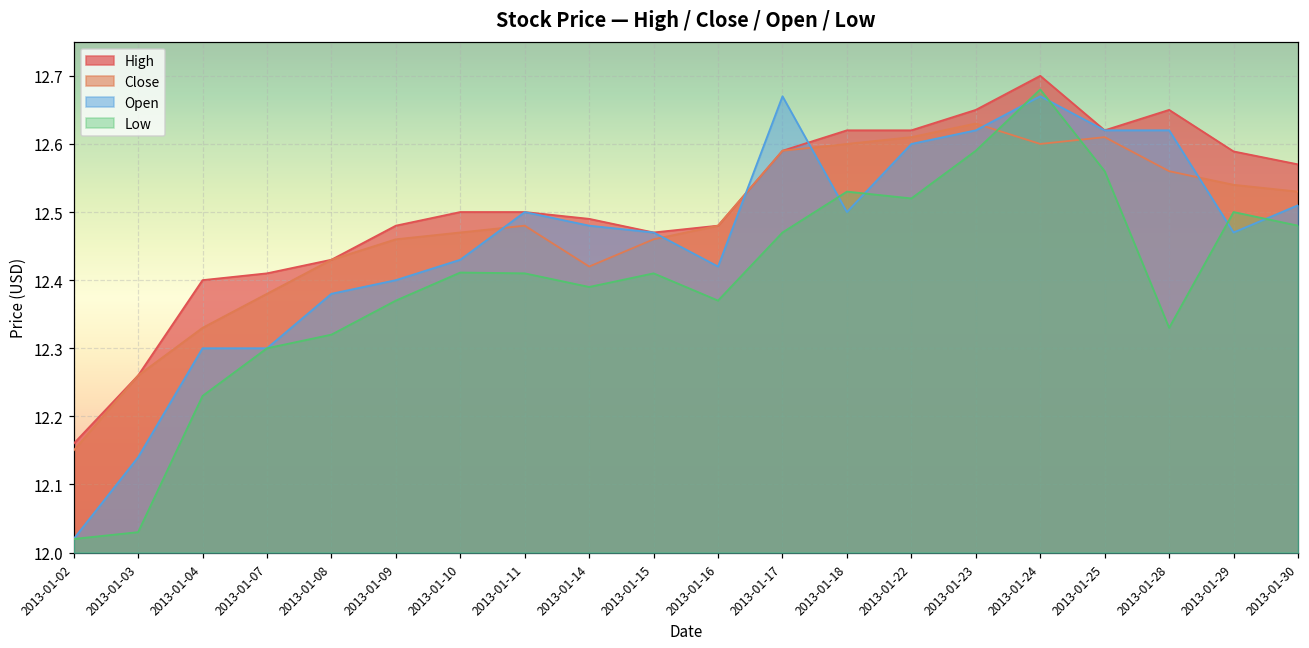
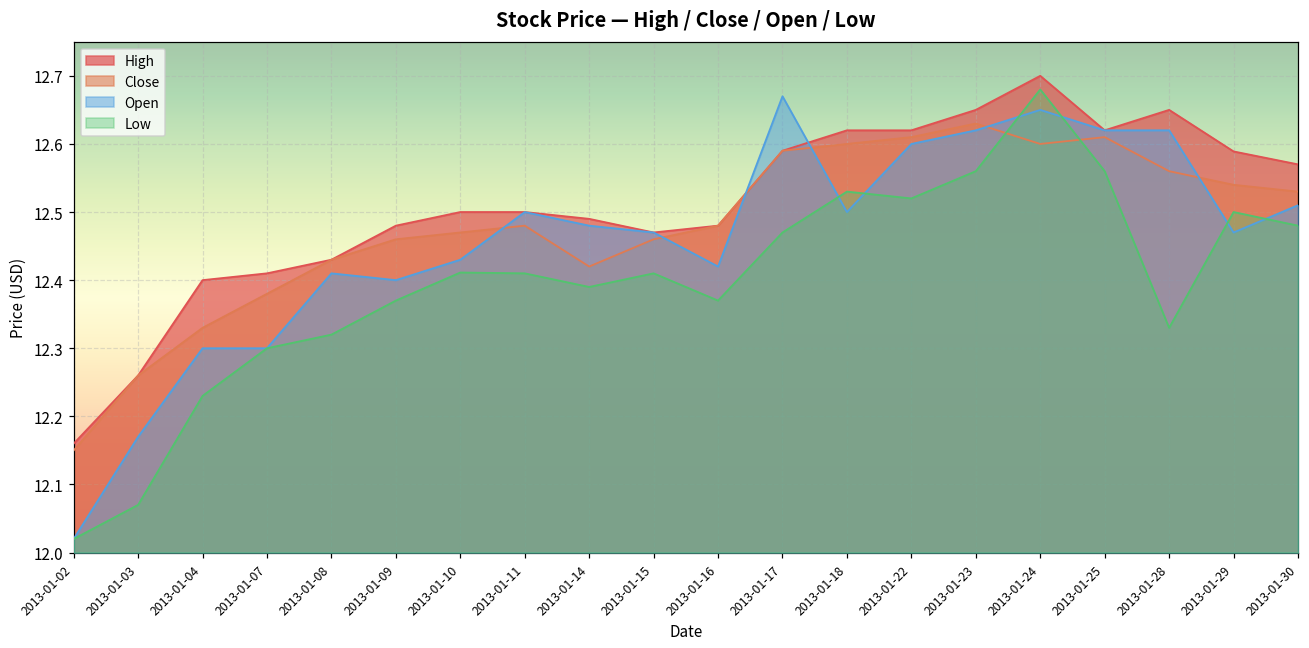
  {
    "Open": {
-     "2013-01-03": 12.14,
+     "2013-01-03": 12.17,
      "2013-01-04": 12.30,
-     "2013-01-08": 12.38,
+     "2013-01-08": 12.41,
      "2013-01-09": 12.40,
      "2013-01-10": 12.43,
      "2013-01-14": 12.48,
      "2013-01-16": 12.42,
      "2013-01-17": 12.67,
      "2013-01-18": 12.50,
      "2013-01-22": 12.60,
      "2013-01-23": 12.62,
-     "2013-01-24": 12.67,
+     "2013-01-24": 12.65,
      "2013-01-28": 12.62,
      "2013-01-29": 12.47,
      "2013-01-30": 12.51
    },
    "Low": {
-     "2013-01-03": 12.03,
+     "2013-01-03": 12.07,
      "2013-01-04": 12.23,
      "2013-01-08": 12.32,
      "2013-01-09": 12.37,
      "2013-01-10": 12.41,
      "2013-01-11": 12.41,
      "2013-01-14": 12.39,
      "2013-01-15": 12.41,
      "2013-01-16": 12.37,
      "2013-01-17": 12.47,
      "2013-01-18": 12.53,
      "2013-01-22": 12.52,
-     "2013-01-23": 12.59,
+     "2013-01-23": 12.56,
      "2013-01-24": 12.68,
      "2013-01-25": 12.56,
      "2013-01-28": 12.33,
      "2013-01-29": 12.50,
      "2013-01-30": 12.48
    }
  }
